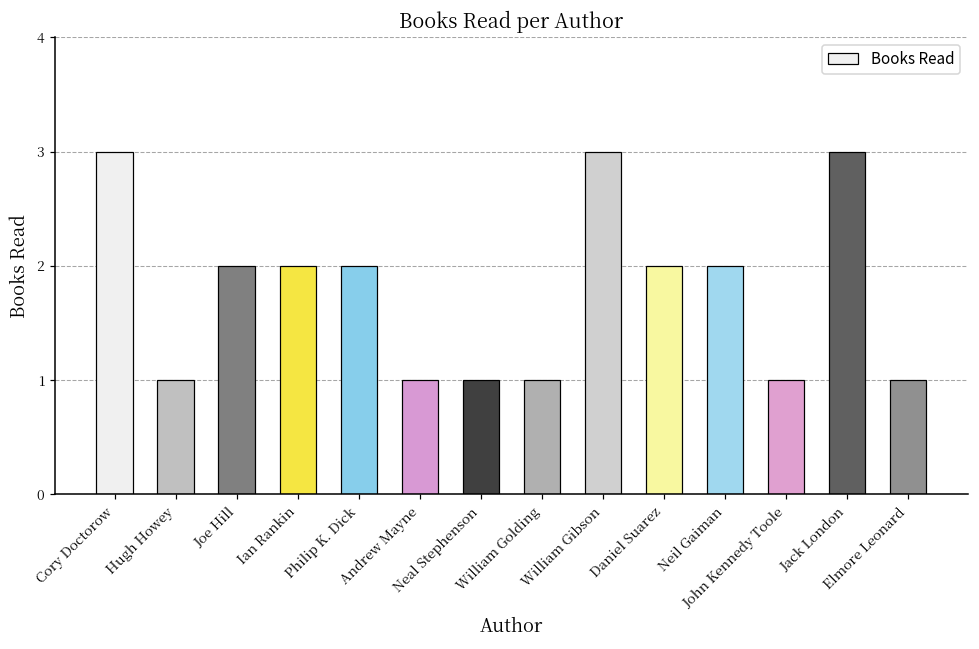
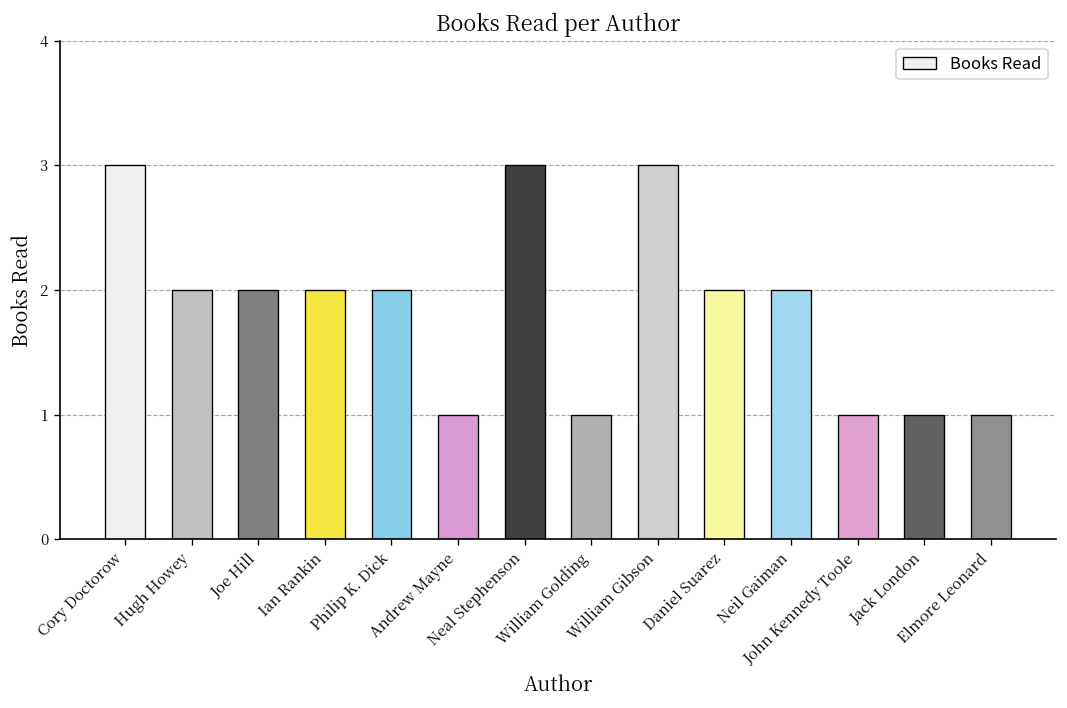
  {
    "Cory Doctorow": 3,
-   "Hugh Howey": 1,
+   "Hugh Howey": 2,
    "Joe Hill": 2,
    "Ian Rankin": 2,
    "Philip K. Dick": 2,
    "Andrew Mayne": 1,
-   "Neal Stephenson": 1,
+   "Neal Stephenson": 3,
    "William Golding": 1,
    "William Gibson": 3,
    "Daniel Suarez": 2,
    "Neil Gaiman": 2,
    "John Kennedy Toole": 1,
-   "Jack London": 3,
+   "Jack London": 1,
    "Elmore Leonard": 1
  }
